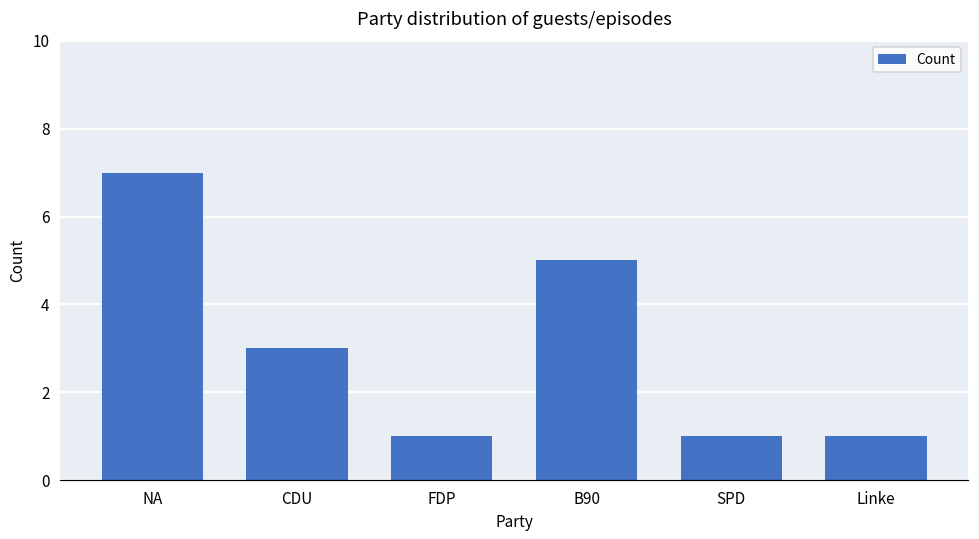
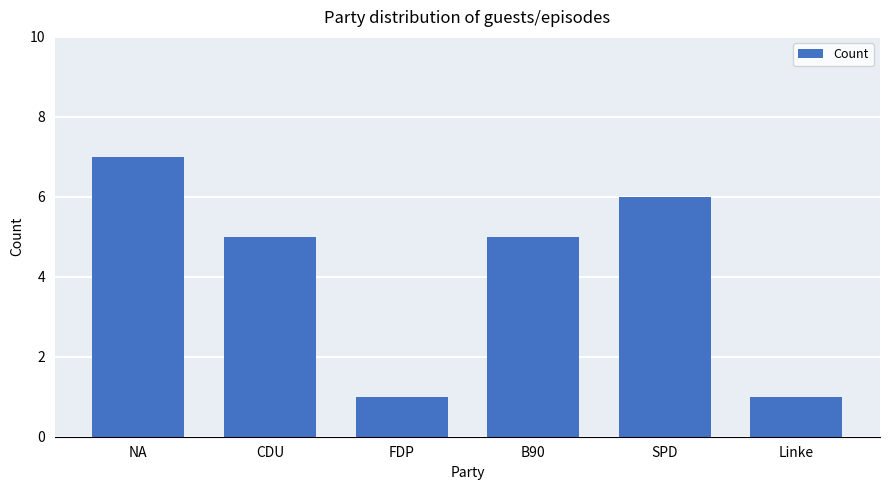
  {
    "NA": 7,
-   "CDU": 3,
+   "CDU": 5,
    "FDP": 1,
    "B90": 5,
-   "SPD": 1,
+   "SPD": 6,
    "Linke": 1
  }
